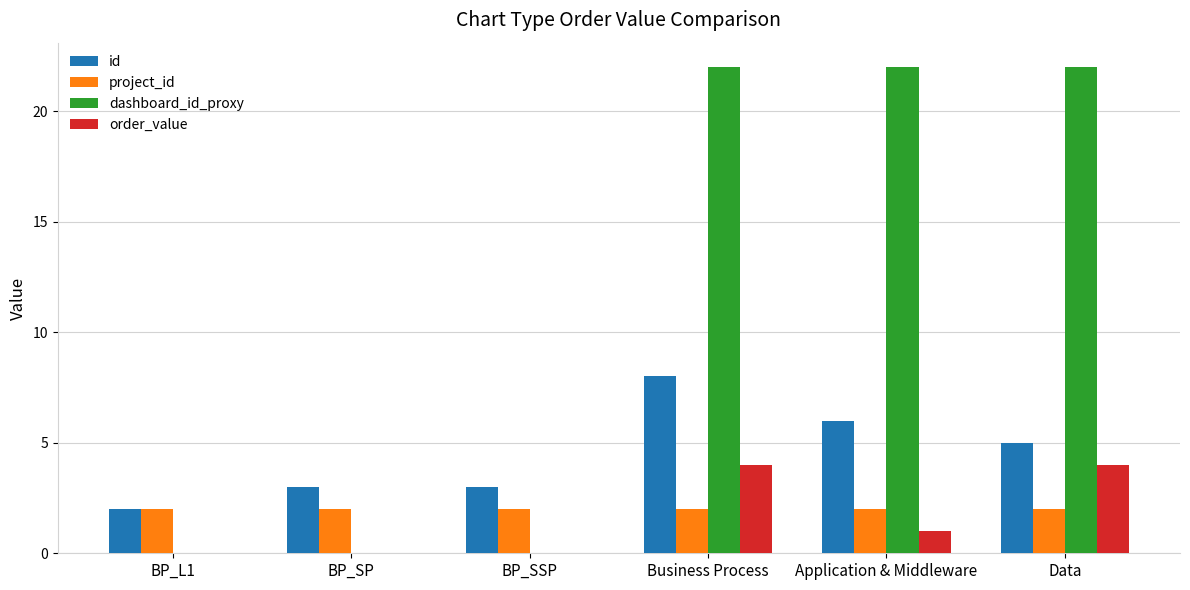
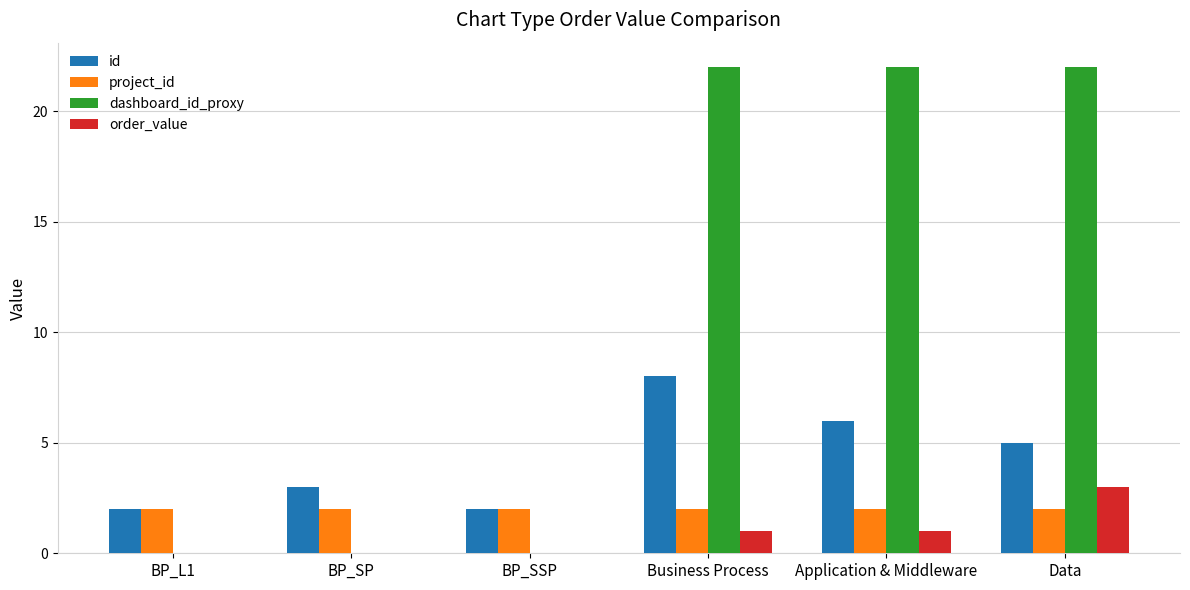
  {
    "id": {
      "BP_L1": 2,
      "BP_SP": 3,
-     "BP_SSP": 3,
+     "BP_SSP": 2,
      "Business Process": 8,
      "Application & Middleware": 6,
      "Data": 5
    },
    "project_id": {
      "BP_L1": 2,
      "BP_SP": 2,
      "BP_SSP": 2,
      "Business Process": 2,
      "Application & Middleware": 2,
      "Data": 2
    },
    "dashboard_id_proxy": {
      "BP_L1": 0,
      "BP_SP": 0,
      "BP_SSP": 0,
      "Business Process": 22,
      "Application & Middleware": 22,
      "Data": 22
    },
    "order_value": {
      "BP_L1": 0,
      "BP_SP": 0,
      "BP_SSP": 0,
-     "Business Process": 4,
+     "Business Process": 1,
      "Application & Middleware": 1,
-     "Data": 4
+     "Data": 3
    }
  }
